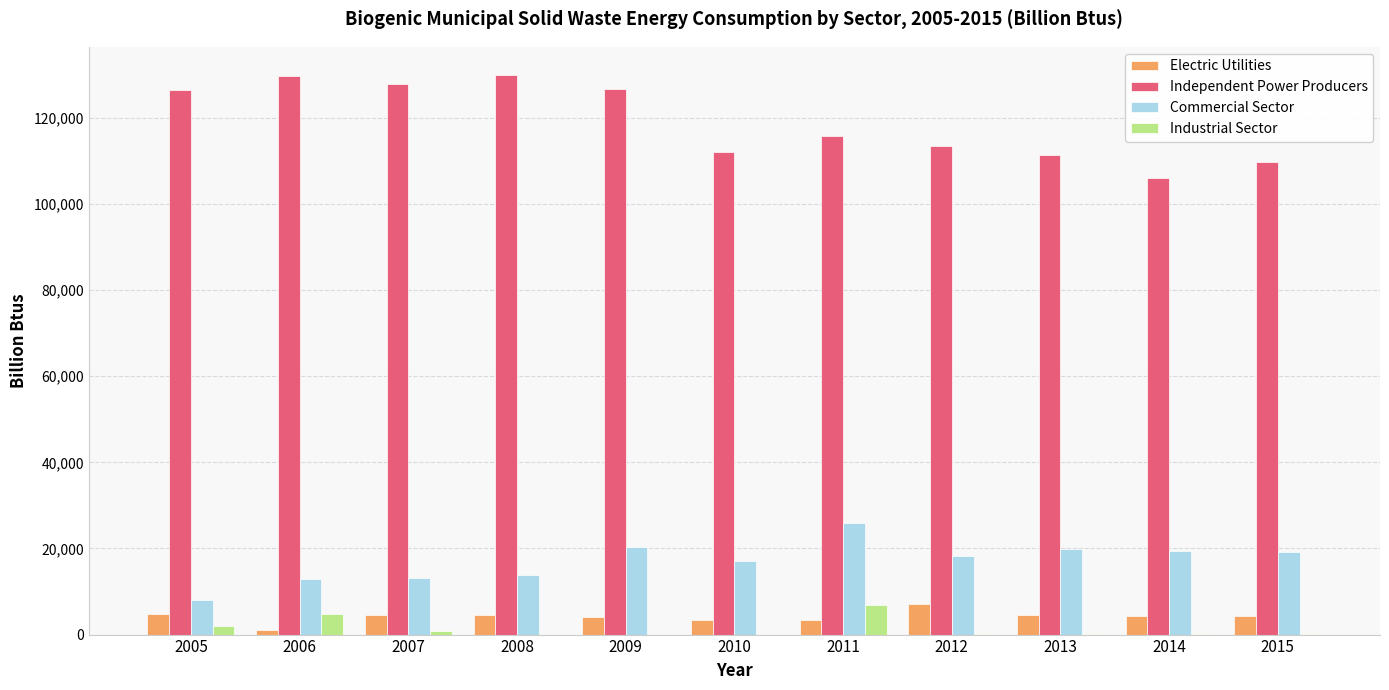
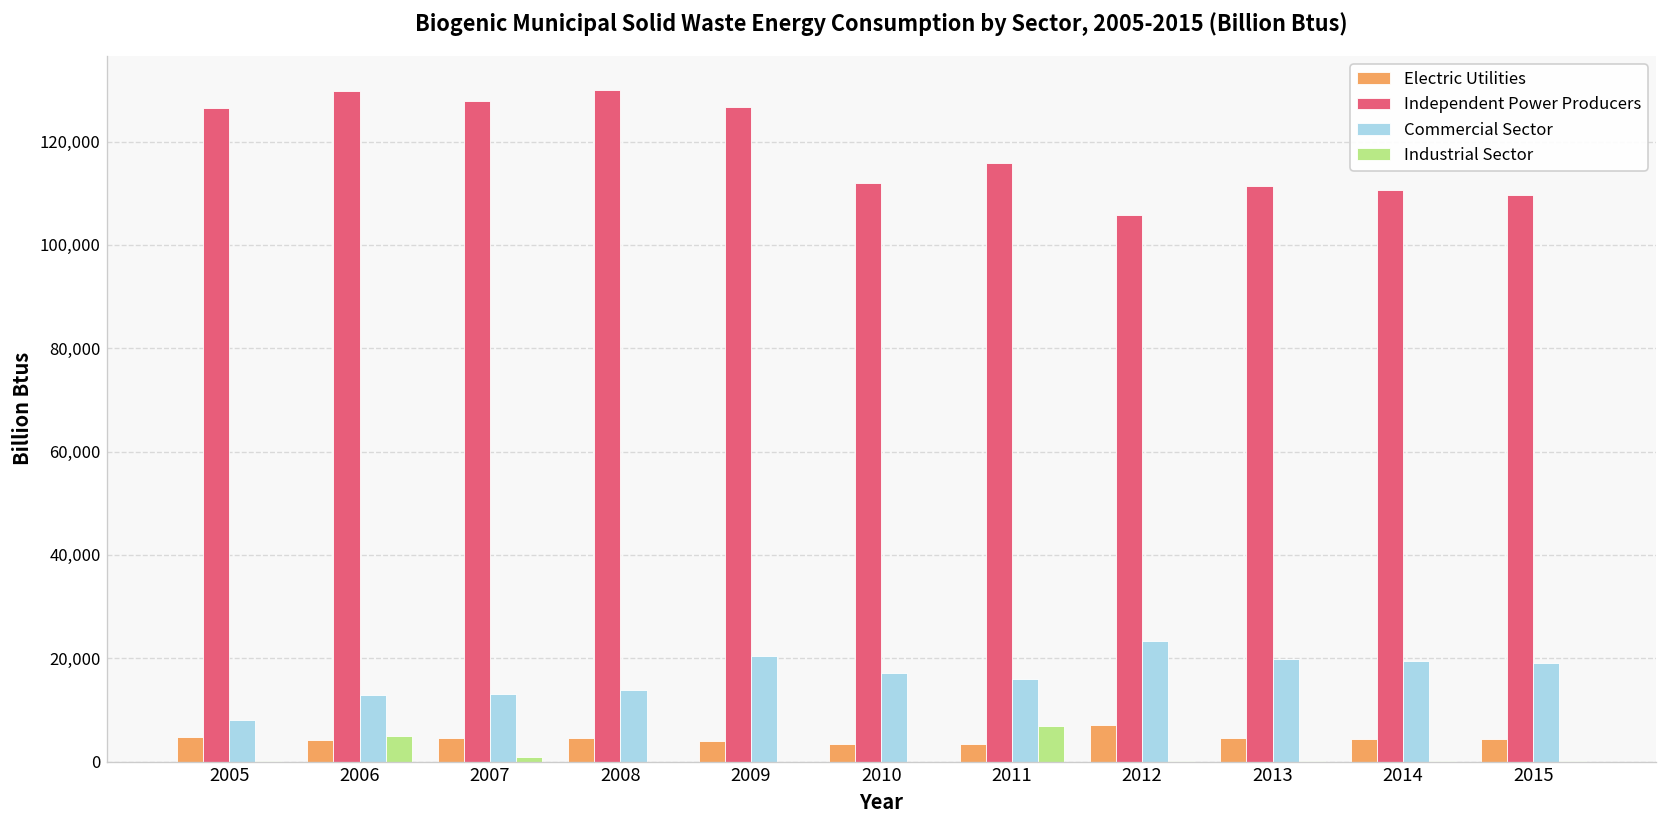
  {
    "Electric Utilities": {
      "2005": "5,000",
-     "2006": "1,000",
+     "2006": "4,000",
      "2007": "5,000",
      "2008": "4,000",
      "2009": "4,000",
      "2010": "3,000",
      "2011": "3,000",
      "2012": "7,000",
      "2013": "4,000",
      "2014": "4,000",
      "2015": "4,000"
    },
    "Independent Power Producers": {
      "2005": "127,000",
      "2006": "130,000",
      "2007": "128,000",
      "2008": "130,000",
      "2009": "127,000",
      "2010": "112,000",
      "2011": "116,000",
-     "2012": "113,000",
+     "2012": "106,000",
      "2013": "111,000",
-     "2014": "106,000",
+     "2014": "111,000",
      "2015": "110,000"
    },
    "Commercial Sector": {
      "2005": "8,000",
      "2006": "13,000",
      "2007": "13,000",
      "2008": "14,000",
      "2009": "20,000",
      "2010": "17,000",
-     "2011": "26,000",
-     "2012": "18,000",
+     "2011": "16,000",
+     "2012": "23,000",
      "2013": "20,000",
      "2014": "19,000",
      "2015": "19,000"
    },
    "Industrial Sector": {
-     "2005": "2,000",
+     "2005": "0",
      "2006": "5,000",
      "2007": "1,000",
      "2008": "0",
      "2009": "0",
      "2010": "0",
      "2011": "7,000"
    }
  }
